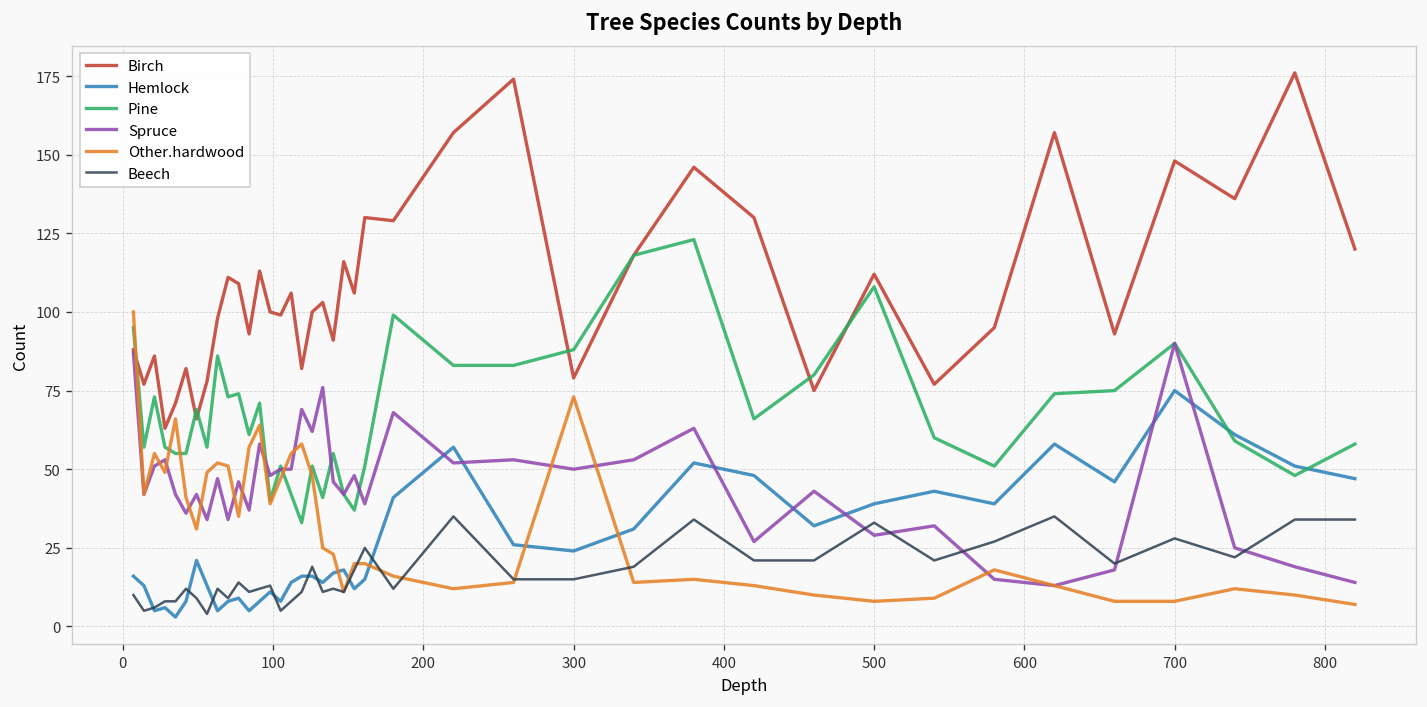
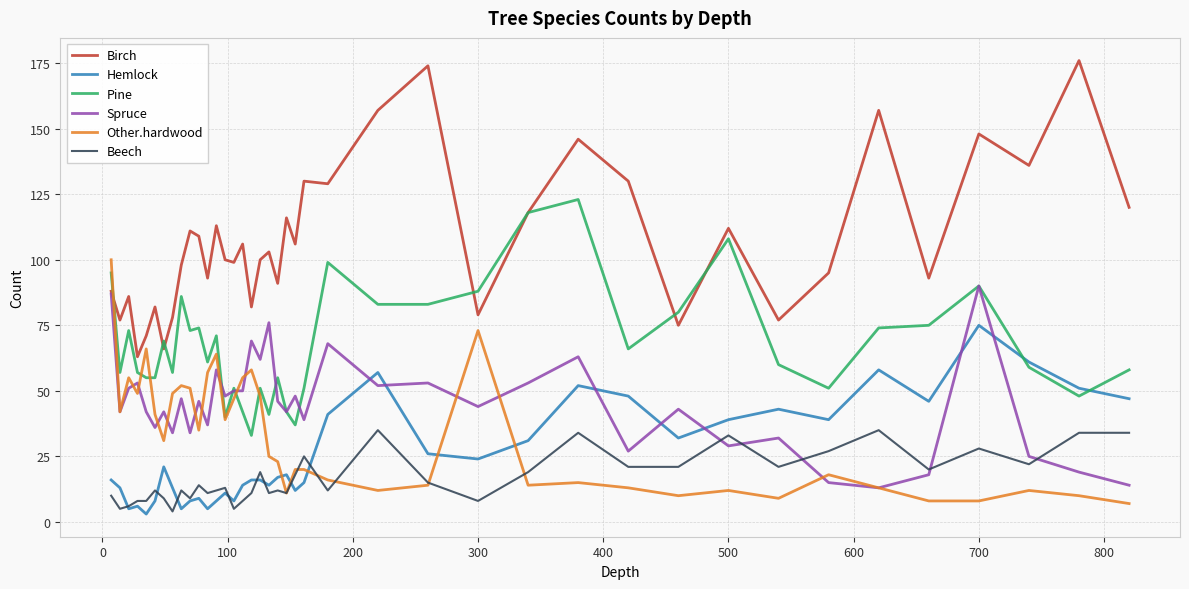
  {
    "Birch": {
      "300": 79,
      "500": 112,
      "700": 148
    },
    "Hemlock": {
      "300": 24,
      "500": 39,
      "700": 75
    },
    "Pine": {
      "300": 88,
      "500": 108
    },
    "Spruce": {
-     "300": 50,
+     "300": 44,
      "500": 29
    },
    "Other.hardwood": {
      "300": 73,
-     "500": 8,
+     "500": 12,
      "700": 8
    },
    "Beech": {
-     "300": 15,
+     "300": 8,
      "500": 33,
      "700": 28
    }
  }
